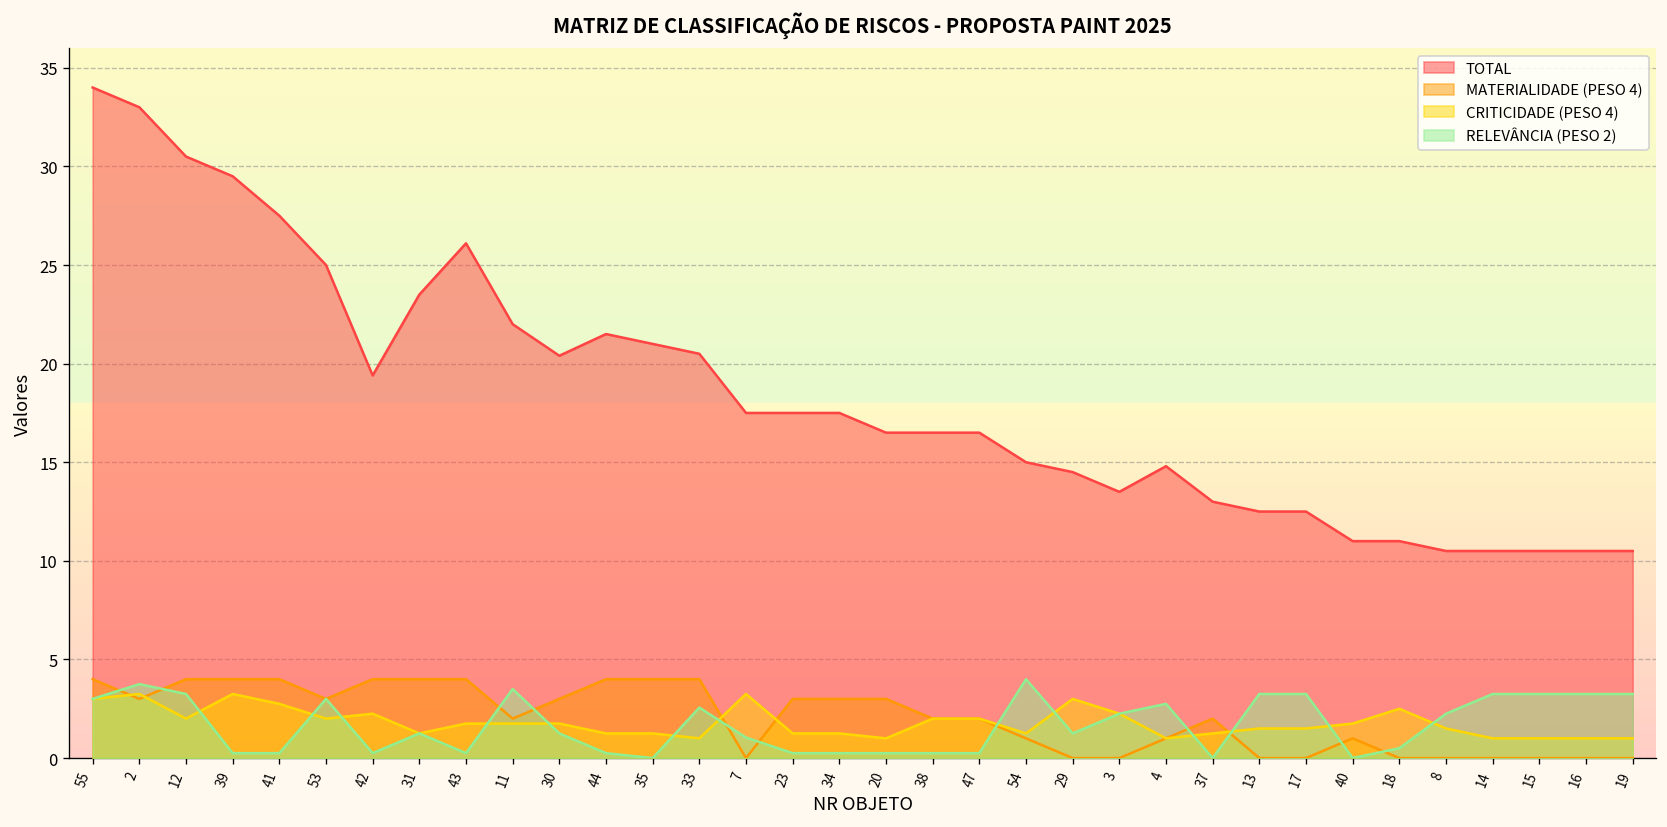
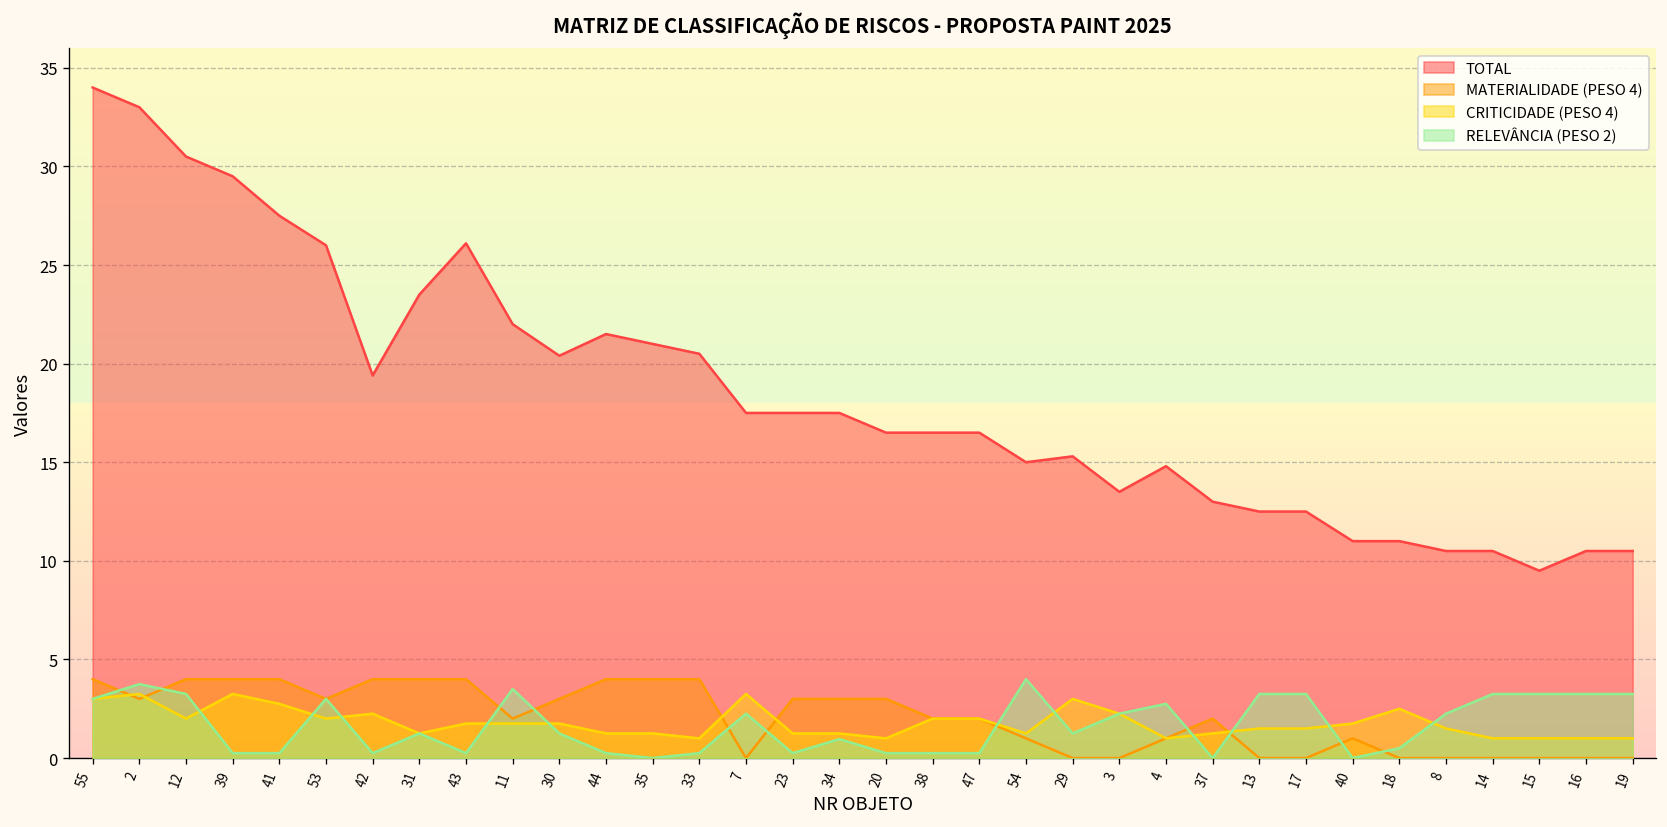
  {
    "TOTAL": {
      "55": 34.0,
      "2": 33.0,
      "12": 30.5,
      "39": 29.5,
      "41": 27.5,
-     "53": 25,
+     "53": 26,
      "42": 19.4,
      "31": 23.5,
      "43": 26.1,
      "11": 22.0,
      "30": 20.4,
      "44": 21.5,
      "35": 21.0,
      "33": 20.5,
      "7": 17.5,
      "23": 17.5,
      "34": 17.5,
      "20": 16.5,
      "38": 16.5,
      "47": 16.5,
      "54": 15.0,
-     "29": 14.5,
+     "29": 15.3,
      "3": 13.5,
      "4": 14.8,
      "37": 13.0,
      "13": 12.5,
      "17": 12.5,
      "40": 11.0,
      "18": 11.0,
      "8": 10.5,
      "14": 10.5,
-     "15": 10.5,
+     "15": 9.5,
      "16": 10.5,
      "19": 10.5
    },
    "RELEVÂNCIA (PESO 2)": {
      "2": 3.8,
      "12": 3.3,
      "39": 0.3,
      "41": 0.3,
      "42": 0.3,
      "43": 0.3,
      "11": 3.5,
      "30": 1.3,
      "44": 0.3,
      "35": 0.0,
-     "33": 2.6,
-     "7": 1.0,
+     "33": 0.3,
+     "7": 2.3,
      "23": 0.3,
-     "34": 0.3,
+     "34": 1.0,
      "20": 0.3,
      "38": 0.3,
      "47": 0.3,
      "54": 4.0,
      "29": 1.3,
      "4": 2.8,
      "37": 0.0,
      "13": 3.3,
      "17": 3.3,
      "40": 0.0,
      "18": 0.5,
      "8": 2.3,
      "14": 3.3,
      "15": 3.3,
      "16": 3.3,
      "19": 3.3
    }
  }
